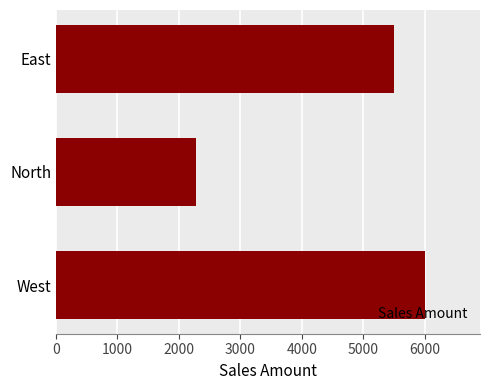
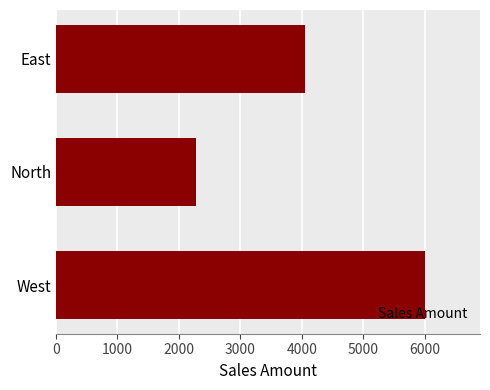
  {
-   "East": 5500,
+   "East": 4100,
    "North": 2300,
    "West": 6000
  }
